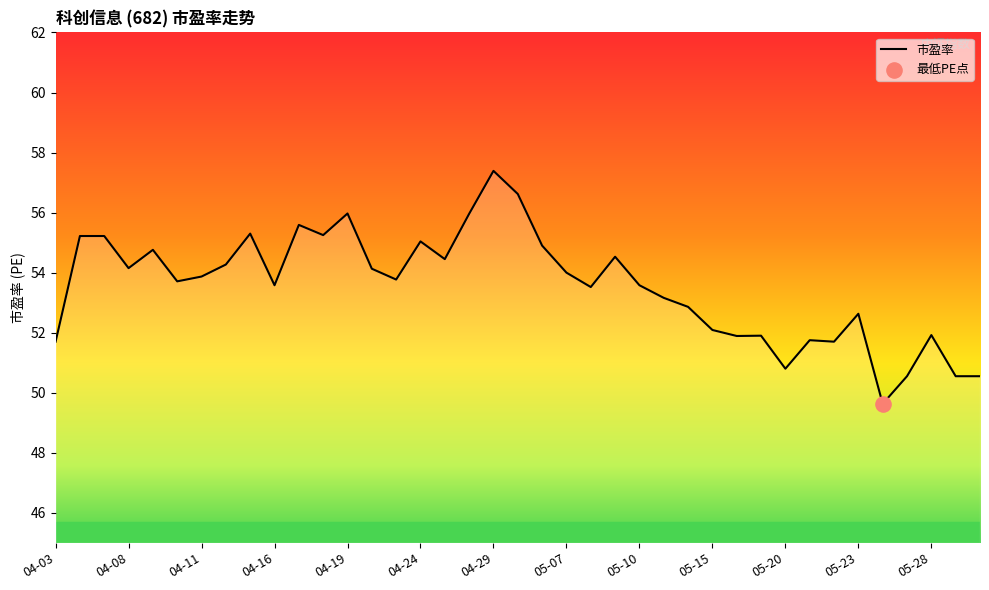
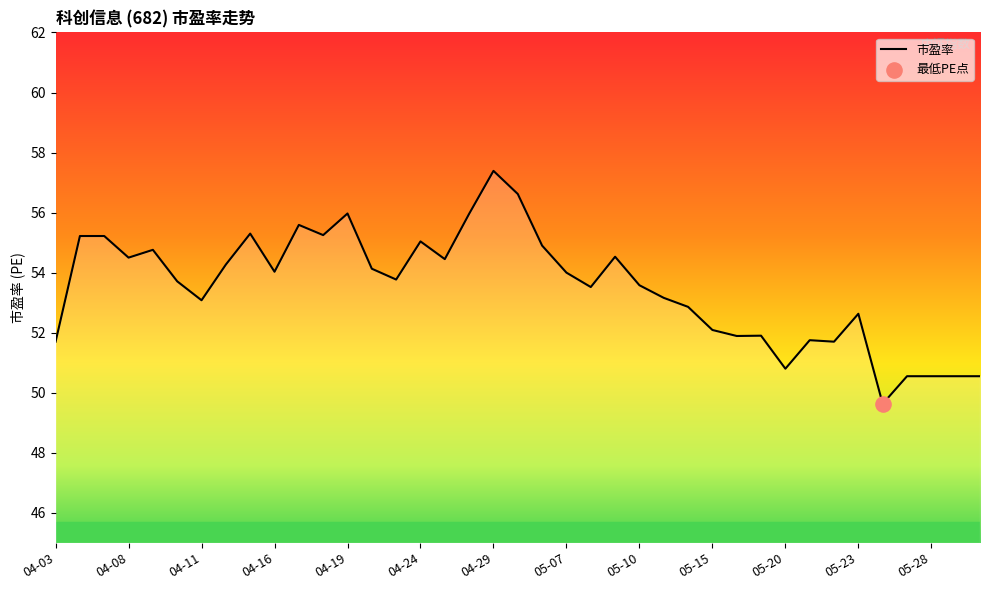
  {
    "市盈率": {
      "04-03": 51.7,
-     "04-08": 54.2,
-     "04-11": 53.9,
-     "04-16": 53.6,
+     "04-08": 54.5,
+     "04-11": 53.1,
+     "04-16": 54.0,
      "04-19": 56.0,
      "04-24": 55.0,
      "04-29": 57.4,
      "05-07": 54.0,
      "05-10": 53.6,
      "05-15": 52.1,
      "05-20": 50.8,
      "05-23": 52.6,
-     "05-28": 51.9
+     "05-28": 50.6
    }
  }
